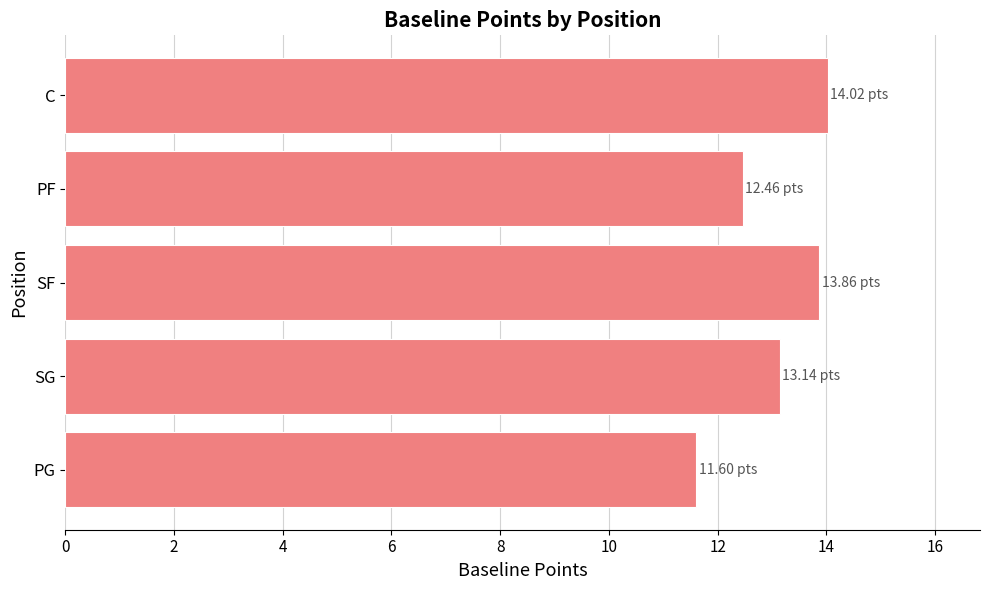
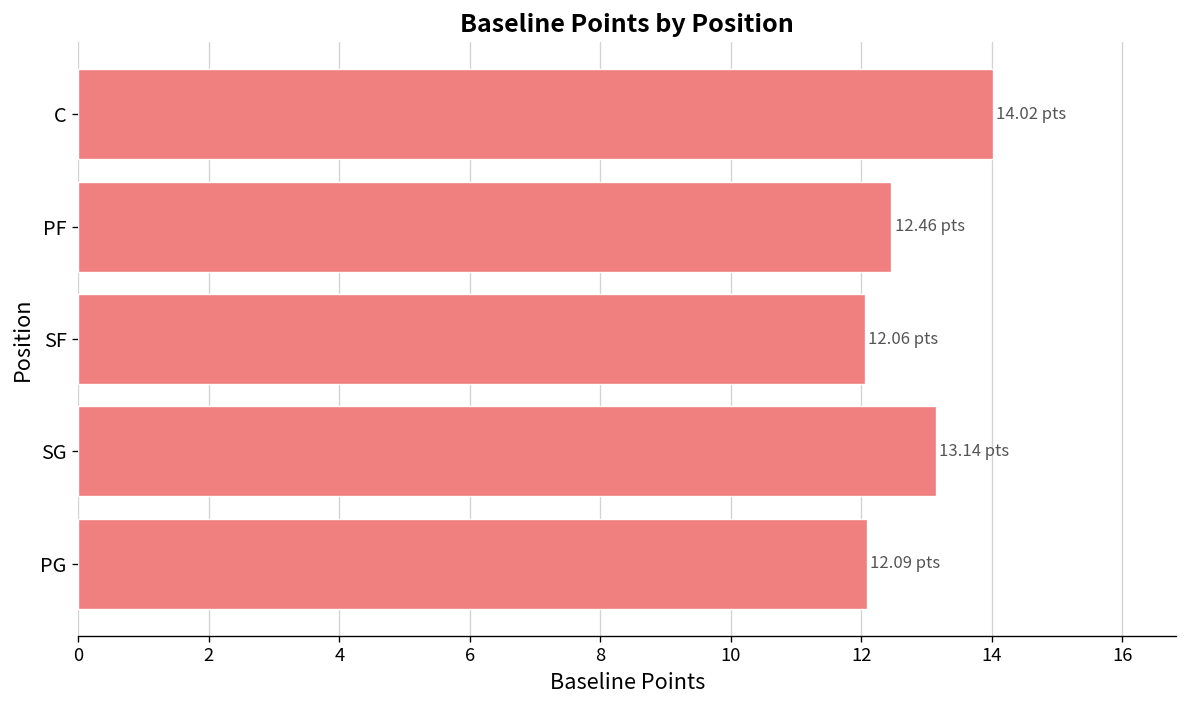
  {
    "C": 14.02,
    "PF": 12.46,
-   "SF": 13.86,
+   "SF": 12.06,
    "SG": 13.14,
-   "PG": 11.60
+   "PG": 12.09
  }
